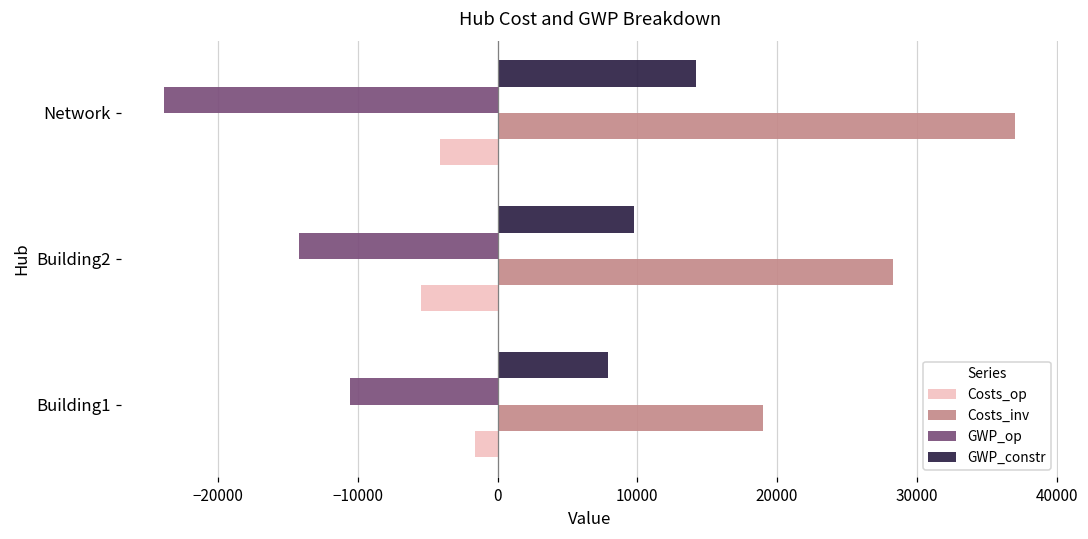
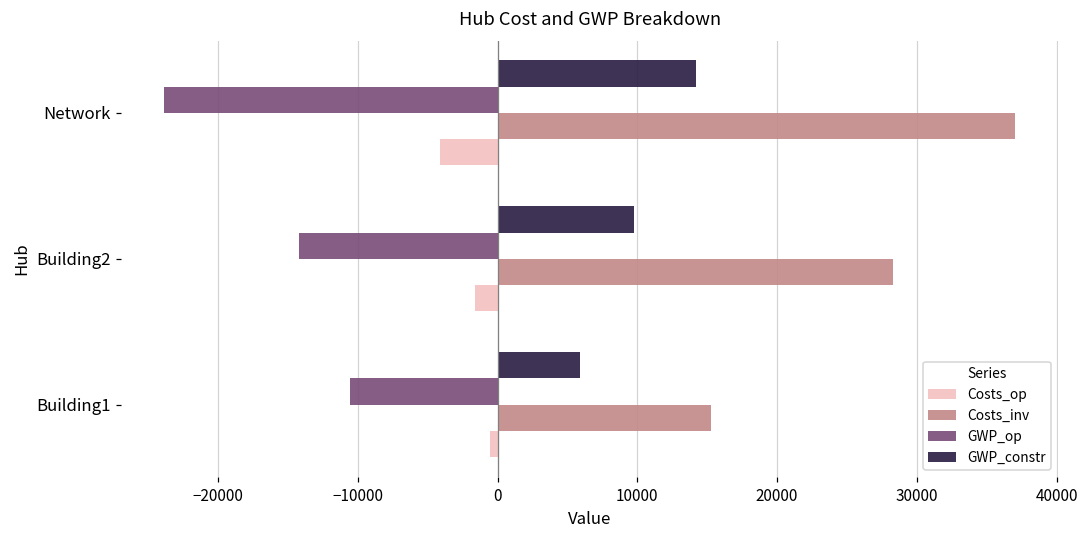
  {
    "Costs_op": {
      "Network": -4100,
-     "Building2": -5500,
-     "Building1": -1600
+     "Building2": -1600,
+     "Building1": -500
    },
    "Costs_inv": {
      "Network": 37000,
      "Building2": 28300,
-     "Building1": 19000
+     "Building1": 15300
    },
    "GWP_op": {
      "Network": -23900,
      "Building2": -14200,
      "Building1": -10500
    },
    "GWP_constr": {
      "Network": 14200,
      "Building2": 9800,
-     "Building1": 7900
+     "Building1": 5900
    }
  }
